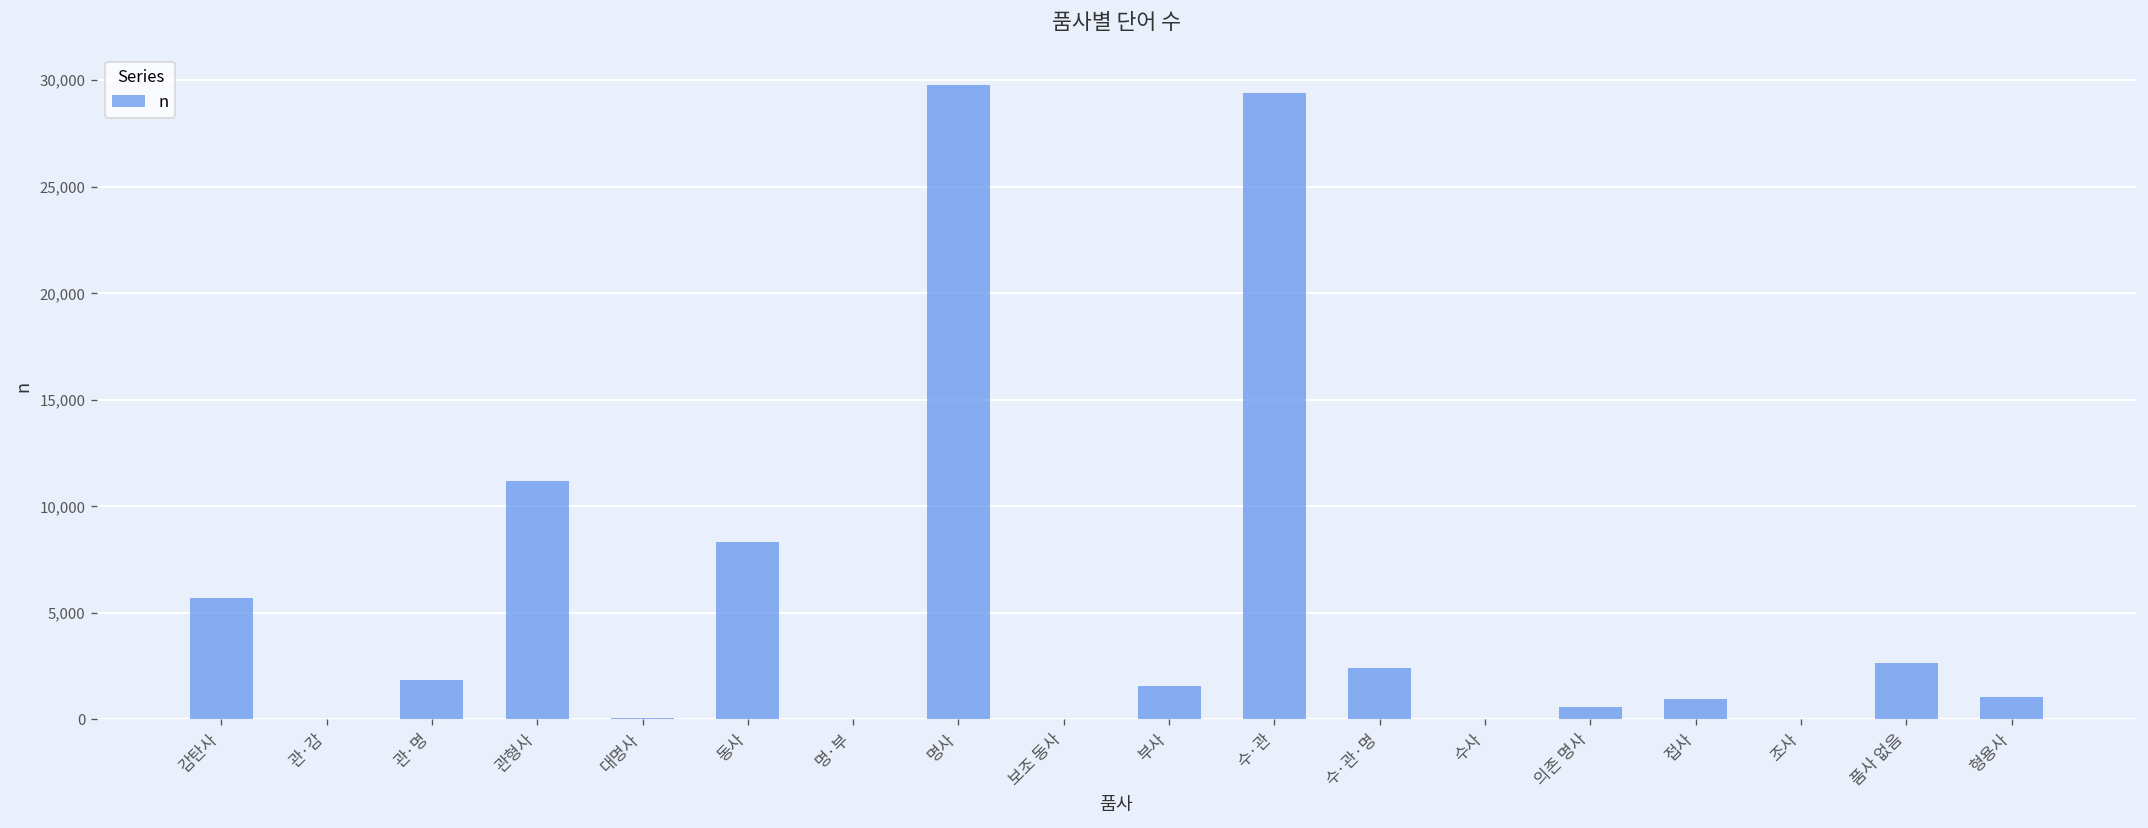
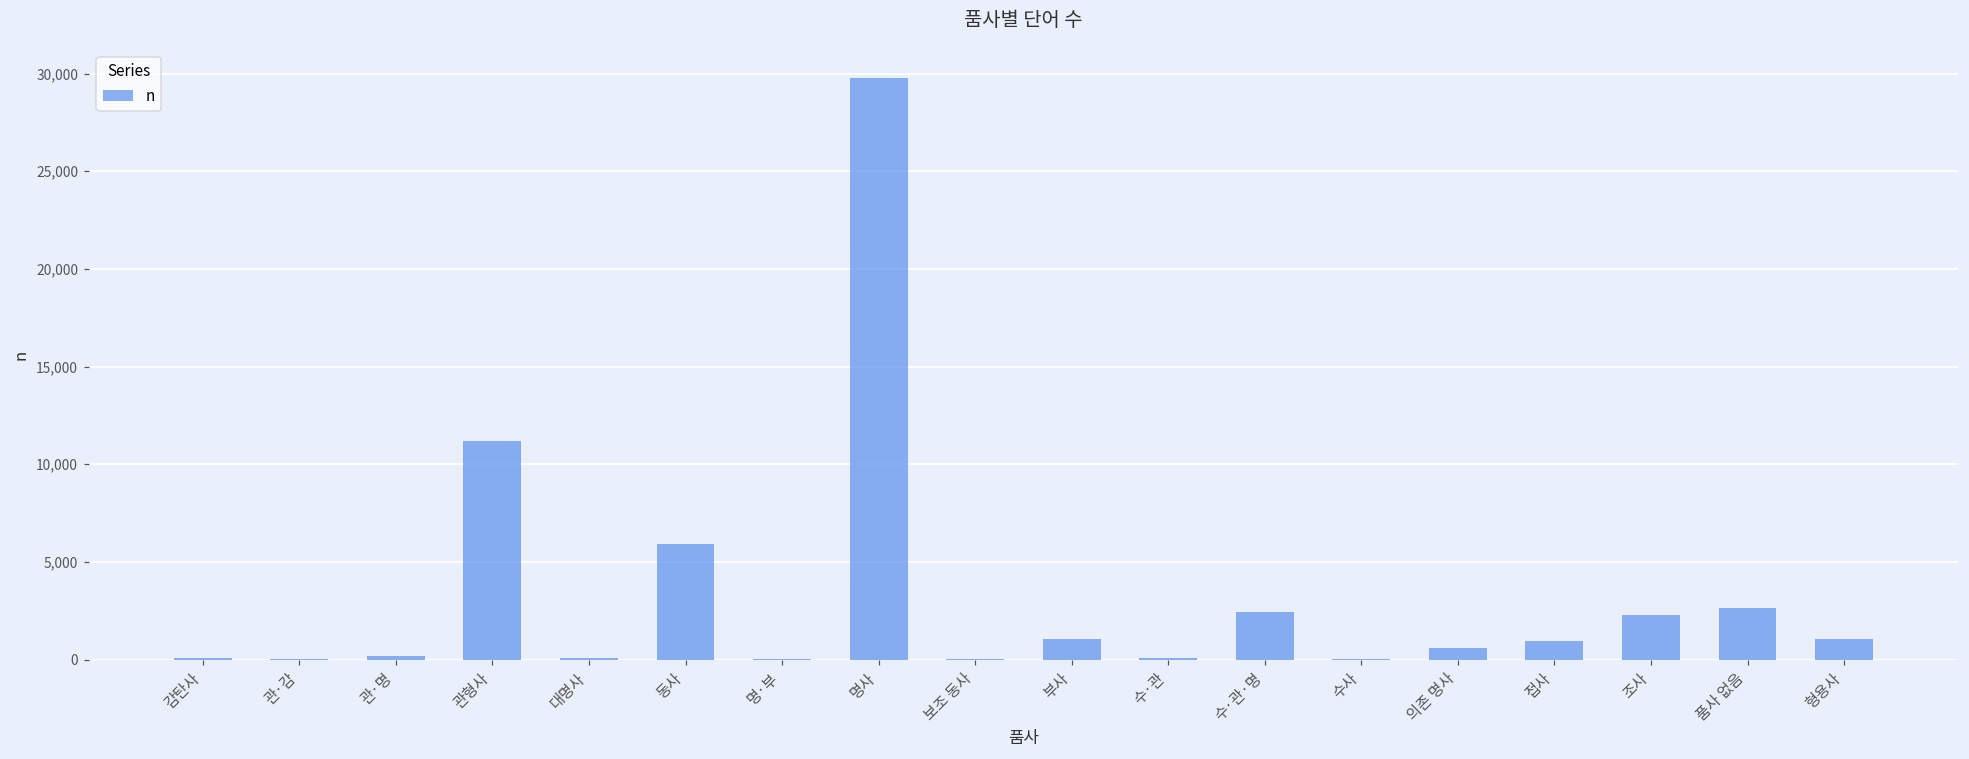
  {
-   "감탄사": "5,700",
-   "관·명": "1,900",
+   "감탄사": "100",
+   "관·명": "200",
    "관형사": "11,200",
-   "동사": "8,300",
+   "동사": "5,900",
    "명사": "29,800",
-   "부사": "1,600",
-   "수·관": "29,400",
+   "부사": "1,000",
+   "수·관": "100",
    "수·관·명": "2,400",
    "의존 명사": "600",
    "접사": "900",
-   "조사": "0",
+   "조사": "2,300",
    "품사 없음": "2,600",
    "형용사": "1,000"
  }
